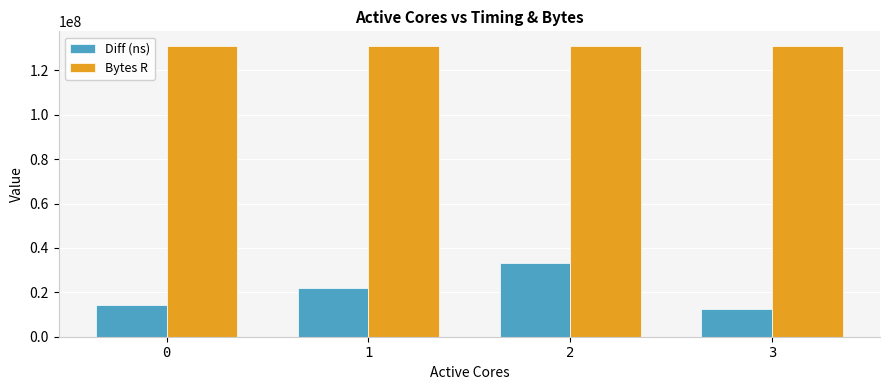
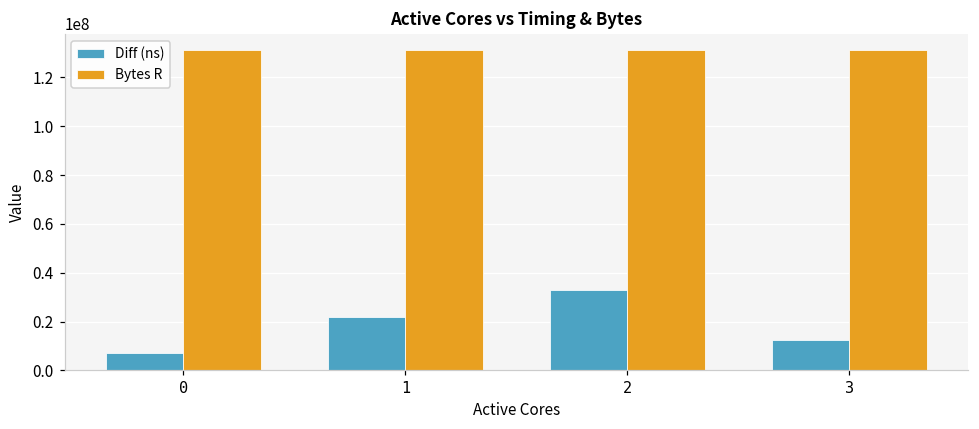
  {
    "Diff (ns)": {
-     "0": 14000000,
+     "0": 7000000,
      "1": 22000000,
      "2": 33000000,
      "3": 12000000
    },
    "Bytes R": {
      "0": 131000000,
      "1": 131000000,
      "2": 131000000,
      "3": 131000000
    }
  }
